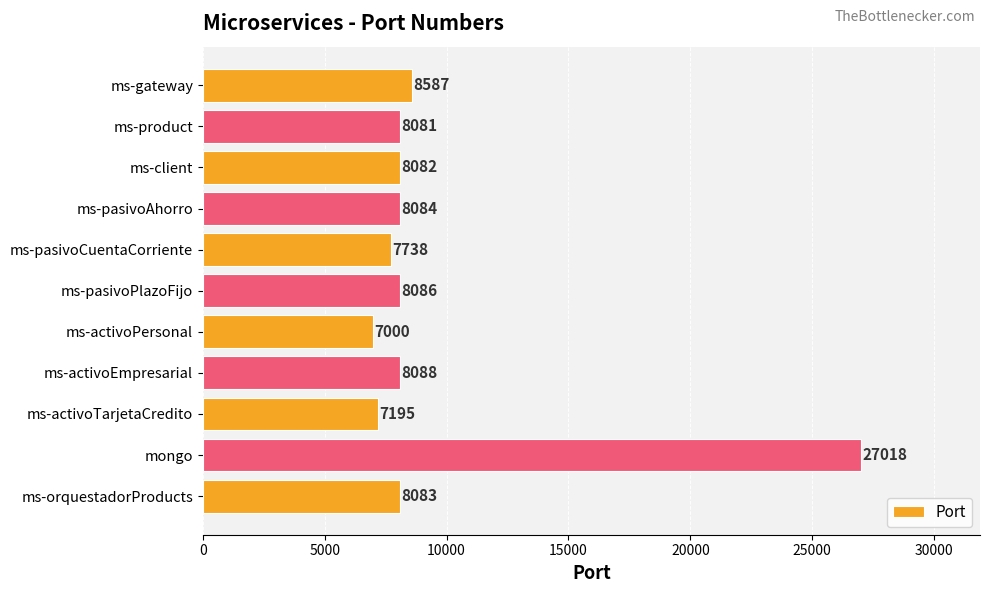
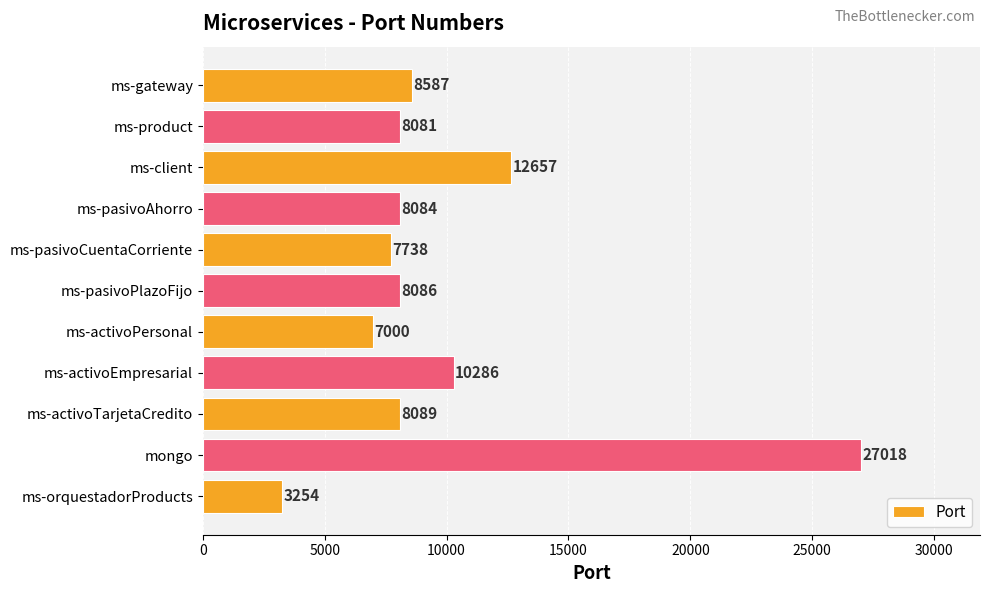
  {
    "ms-gateway": 8587,
    "ms-product": 8081,
-   "ms-client": 8082,
+   "ms-client": 12657,
    "ms-pasivoAhorro": 8084,
    "ms-pasivoCuentaCorriente": 7738,
    "ms-pasivoPlazoFijo": 8086,
    "ms-activoPersonal": 7000,
-   "ms-activoEmpresarial": 8088,
-   "ms-activoTarjetaCredito": 7195,
+   "ms-activoEmpresarial": 10286,
+   "ms-activoTarjetaCredito": 8089,
    "mongo": 27018,
-   "ms-orquestadorProducts": 8083
+   "ms-orquestadorProducts": 3254
  }
